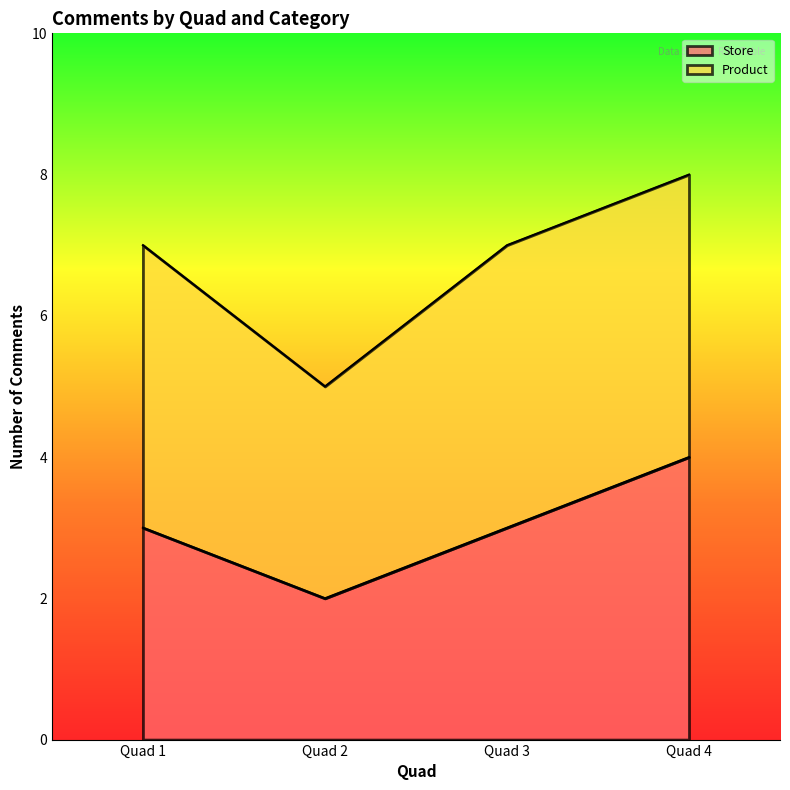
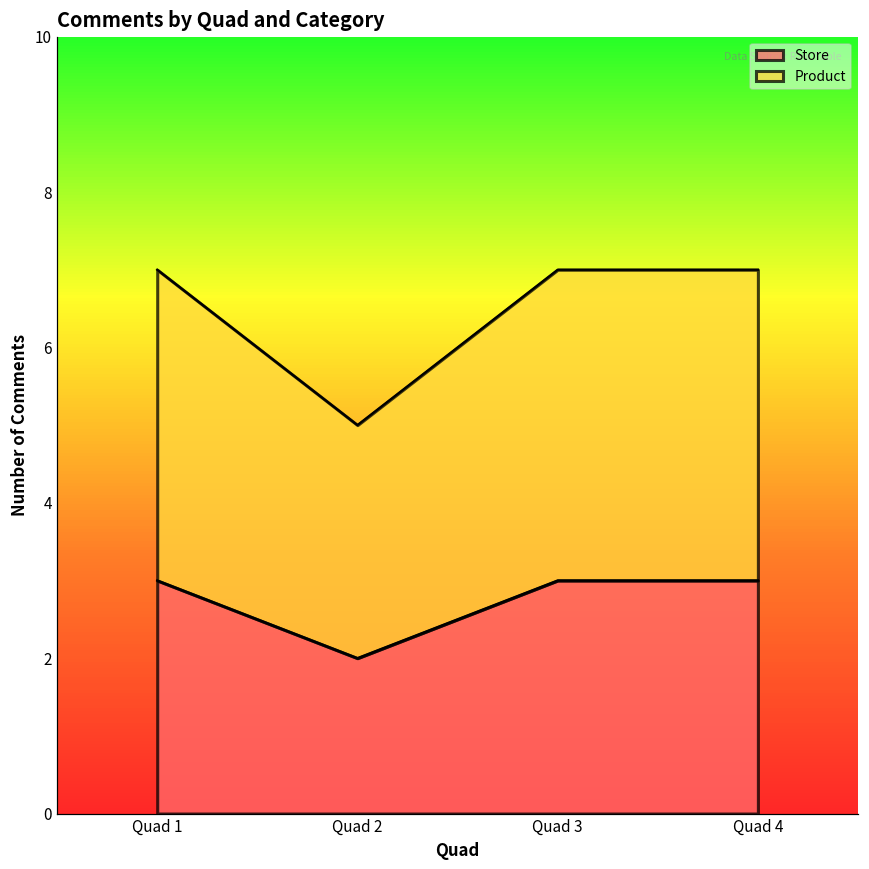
  {
    "Store": {
      "Quad 1": 3,
      "Quad 2": 2,
      "Quad 3": 3,
-     "Quad 4": 4
+     "Quad 4": 3
    },
    "Product": {
      "Quad 1": 4,
      "Quad 2": 3,
      "Quad 3": 4,
      "Quad 4": 4
    }
  }
